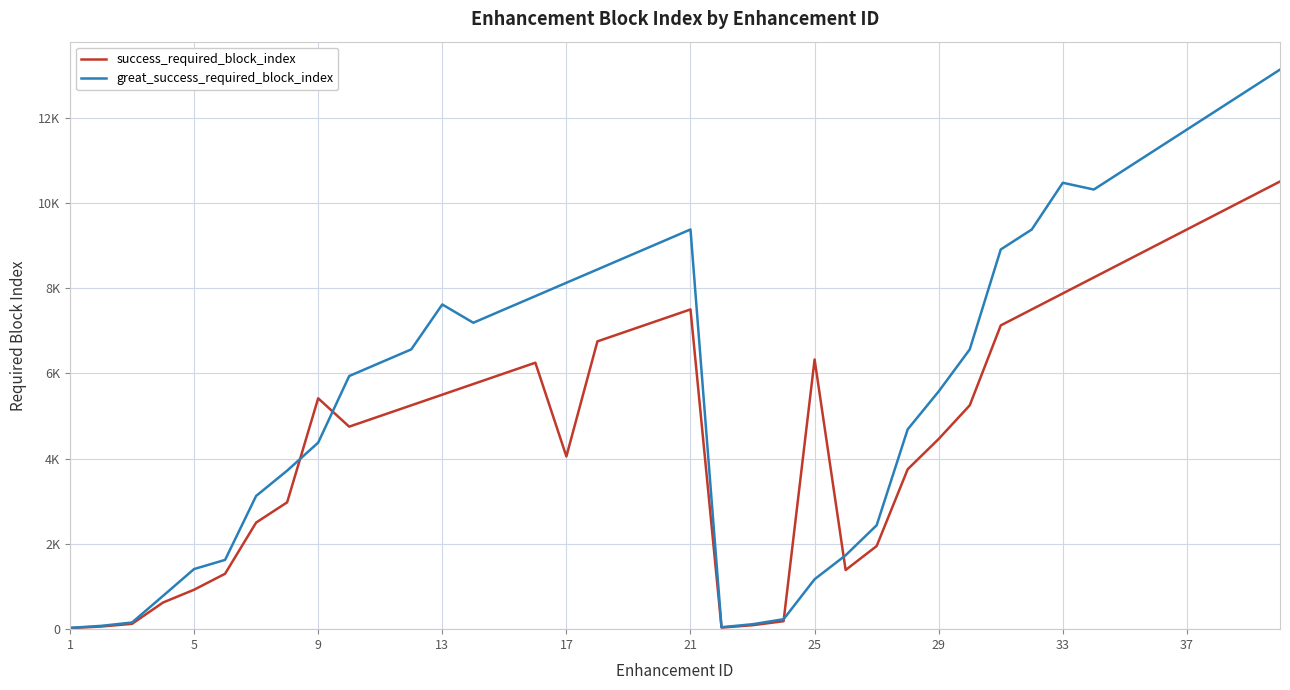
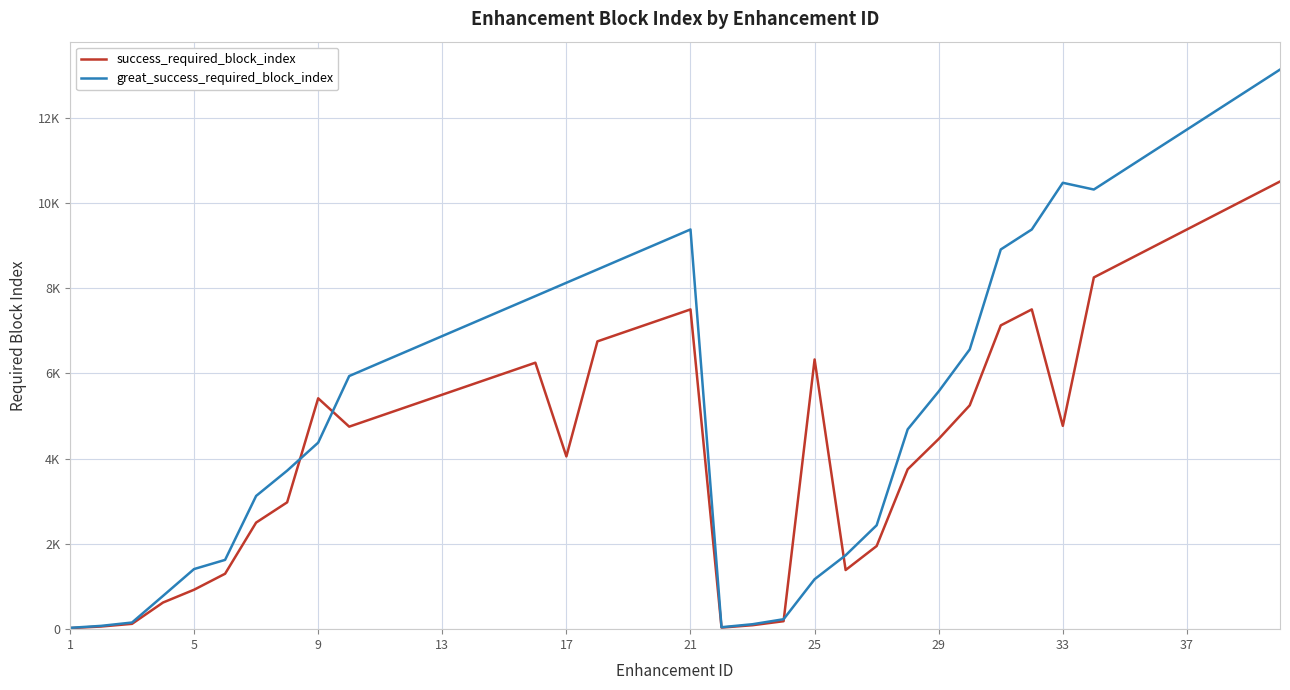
  {
    "success_required_block_index": {
      "5": 900,
      "9": 5400,
      "13": 5500,
      "17": 4100,
      "21": 7500,
      "25": 6300,
      "29": 4500,
-     "33": 7900,
+     "33": 4800,
      "37": 9400
    },
    "great_success_required_block_index": {
      "5": 1400,
      "9": 4400,
-     "13": 7600,
+     "13": 6900,
      "17": 8100,
      "21": 9400,
      "25": 1200,
      "29": 5600,
      "33": 10500,
      "37": 11700
    }
  }
